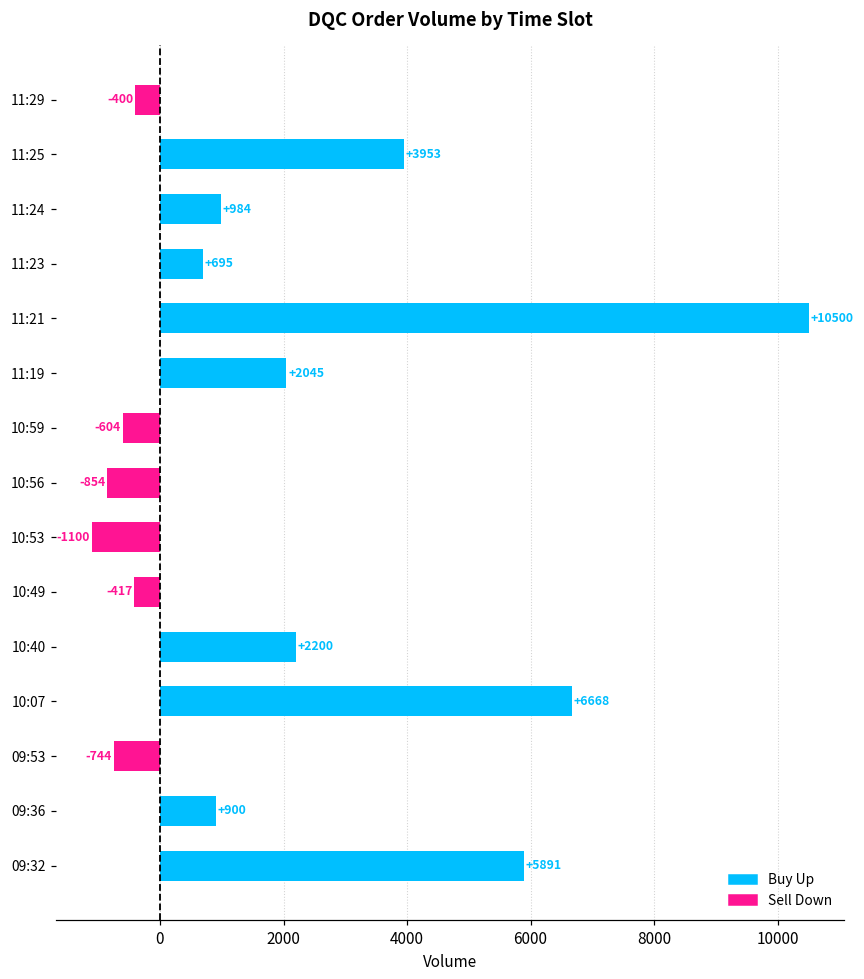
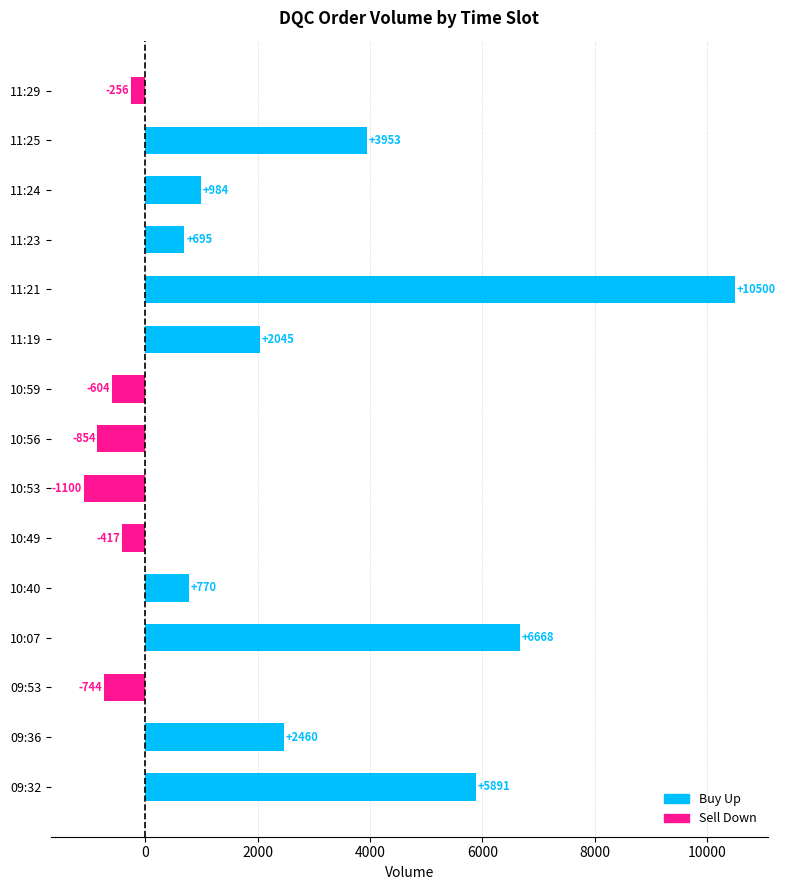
  {
    "Buy Up": {
      "11:25": "+3953",
      "11:24": "+984",
      "11:23": "+695",
      "11:21": "+10500",
      "11:19": "+2045",
-     "10:40": "+2200",
+     "10:40": "+770",
      "10:07": "+6668",
-     "09:36": "+900",
+     "09:36": "+2460",
      "09:32": "+5891"
    },
    "Sell Down": {
-     "11:29": "-400",
+     "11:29": "-256",
      "10:59": "-604",
      "10:56": "-854",
      "10:53": "-1100",
      "10:49": "-417",
      "09:53": "-744"
    }
  }
